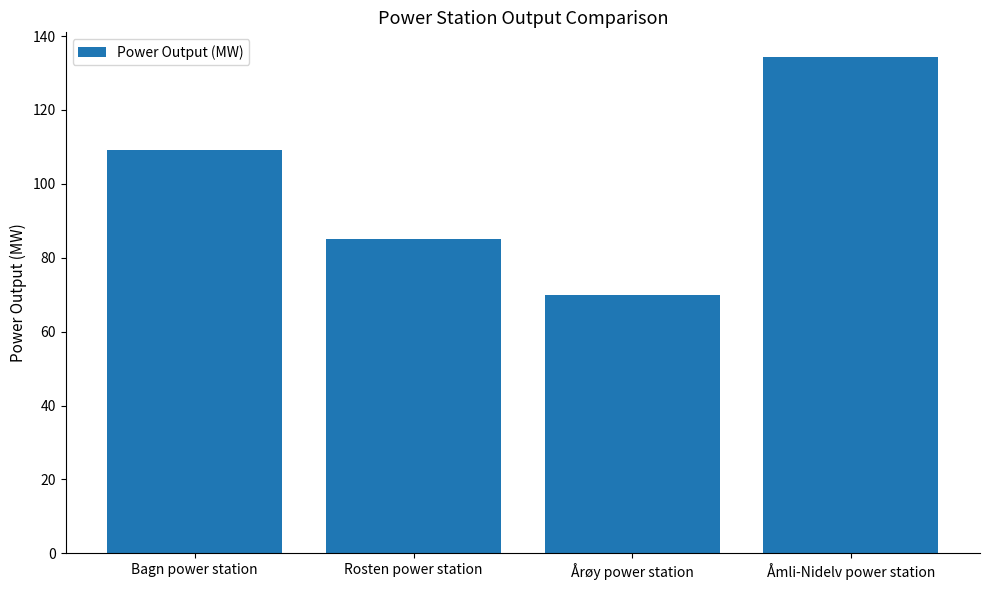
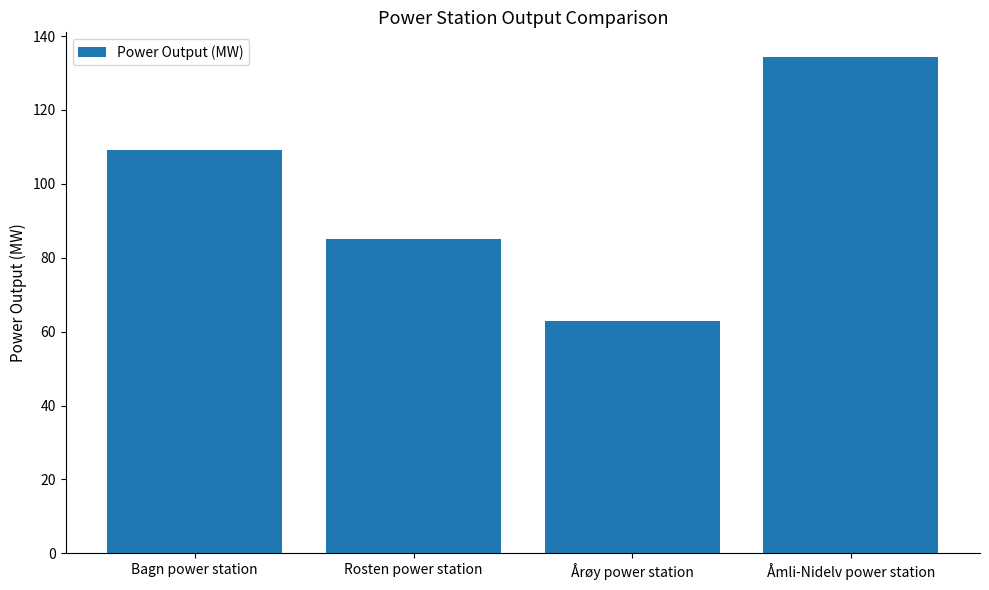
  {
    "Bagn power station": 109,
    "Rosten power station": 85,
-   "Årøy power station": 70,
+   "Årøy power station": 63,
    "Åmli-Nidelv power station": 134
  }
